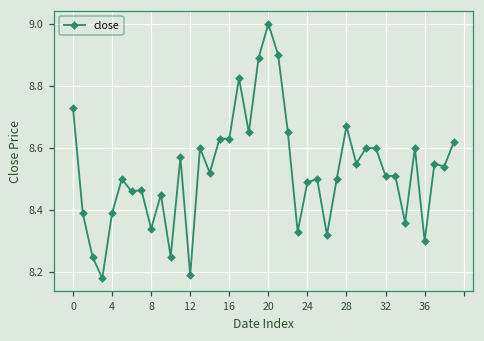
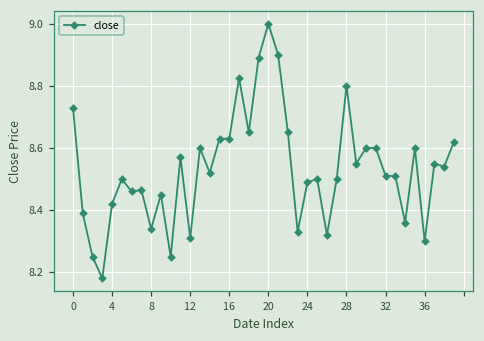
  {
    "0": 8.73,
-   "4": 8.39,
+   "4": 8.42,
    "8": 8.34,
-   "12": 8.19,
+   "12": 8.31,
    "16": 8.63,
    "20": 9.00,
    "24": 8.49,
-   "28": 8.67,
+   "28": 8.80,
    "32": 8.51,
    "36": 8.30
  }
